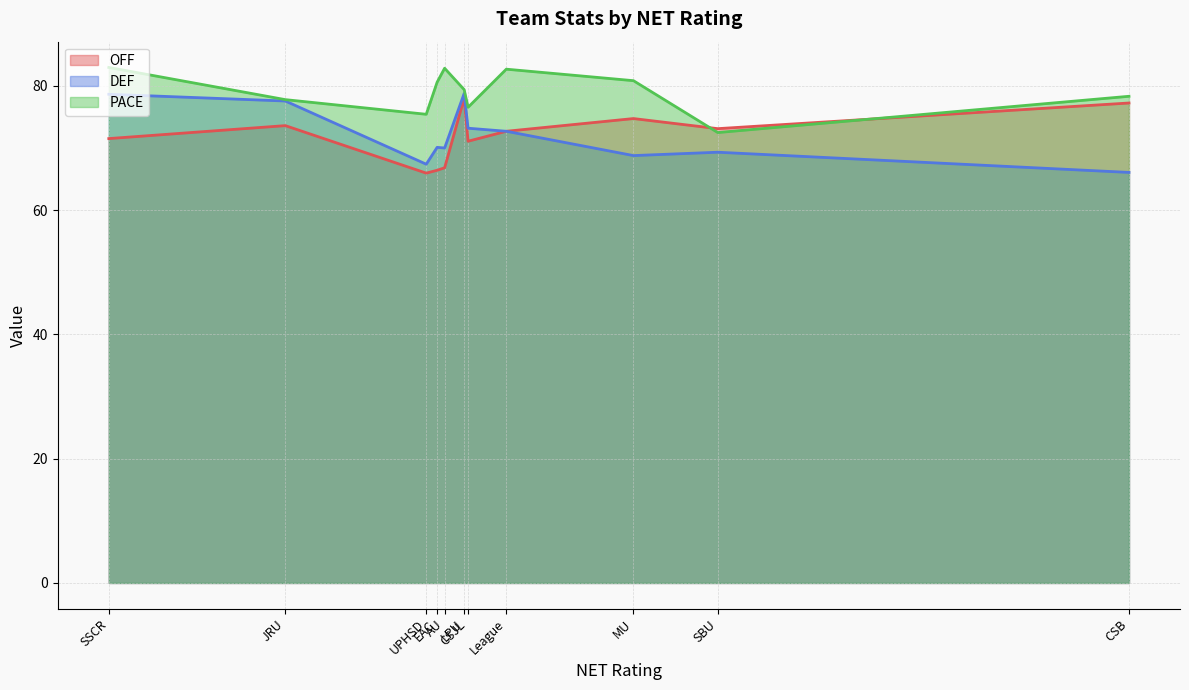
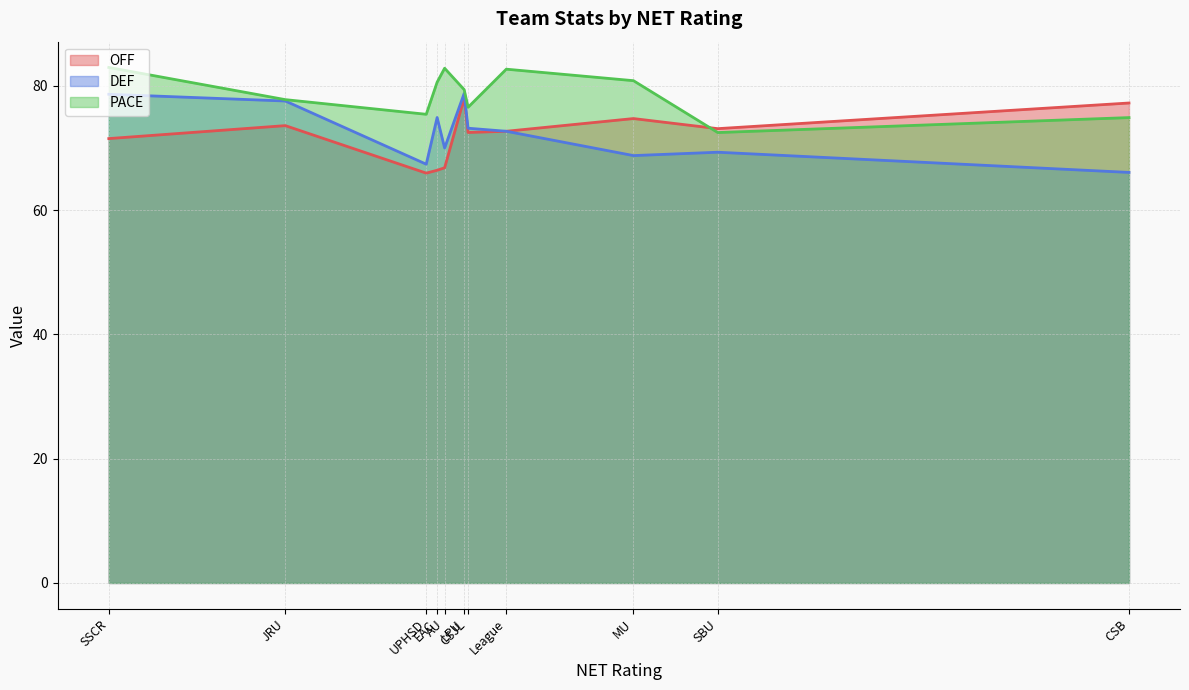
  {
    "OFF": {
      "SSCR": 72,
      "JRU": 74,
      "UPHSD": 66,
      "EAC": 66,
      "AU": 67,
      "LPU": 78,
-     "CSJL": 71,
+     "CSJL": 72,
      "MU": 75,
      "SBU": 73,
      "CSB": 77
    },
    "DEF": {
      "UPHSD": 67,
-     "EAC": 70,
+     "EAC": 75,
      "AU": 70,
      "LPU": 79,
      "CSJL": 73,
      "MU": 69,
      "SBU": 69,
      "CSB": 66
    },
    "PACE": {
      "UPHSD": 75,
      "EAC": 81,
      "AU": 83,
      "LPU": 79,
      "CSJL": 77,
      "League": 83,
      "MU": 81,
      "SBU": 72,
-     "CSB": 78
+     "CSB": 75
    }
  }
